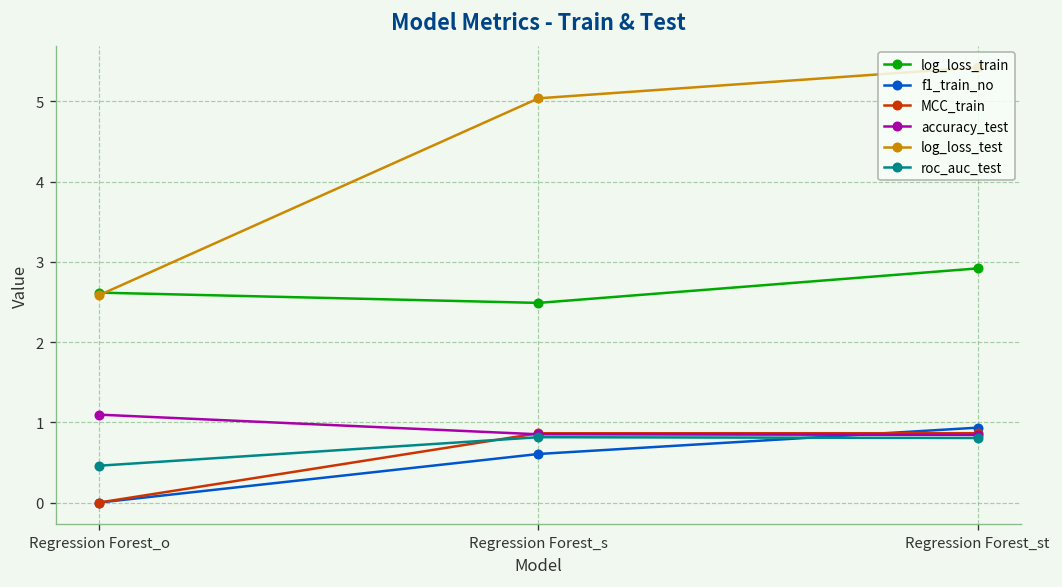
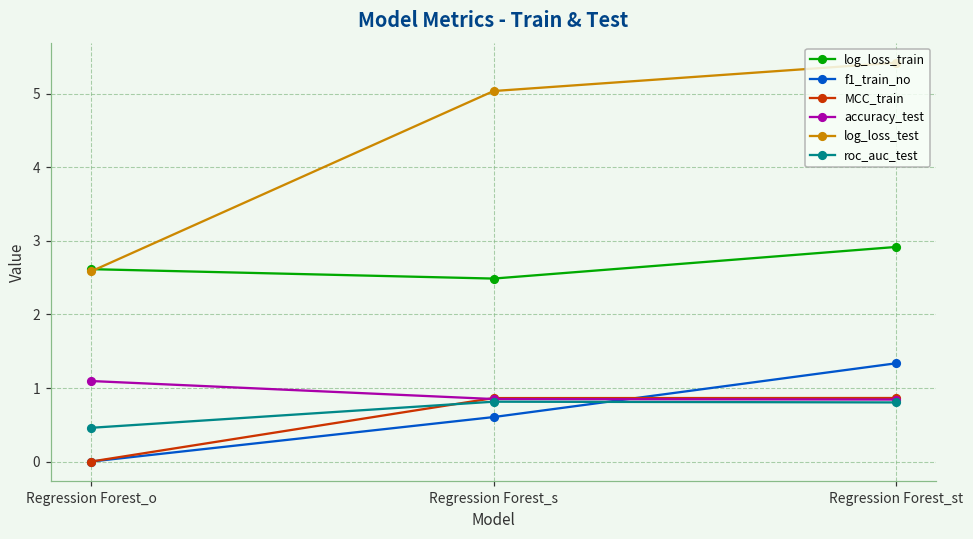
  {
    "log_loss_train": {
      "Regression Forest_s": 2.5,
      "Regression Forest_st": 2.9
    },
    "f1_train_no": {
      "Regression Forest_s": 0.6,
-     "Regression Forest_st": 0.9
+     "Regression Forest_st": 1.3
    },
    "accuracy_test": {
      "Regression Forest_o": 1.1
    },
    "log_loss_test": {
      "Regression Forest_s": 5.0
    },
    "roc_auc_test": {
      "Regression Forest_o": 0.5,
      "Regression Forest_st": 0.8
    }
  }
